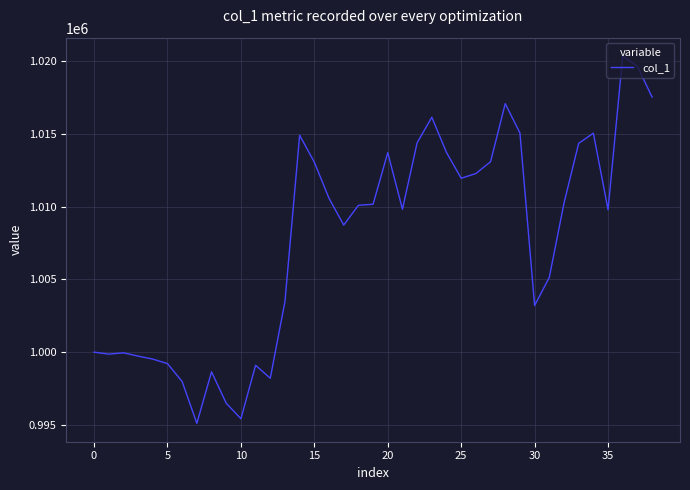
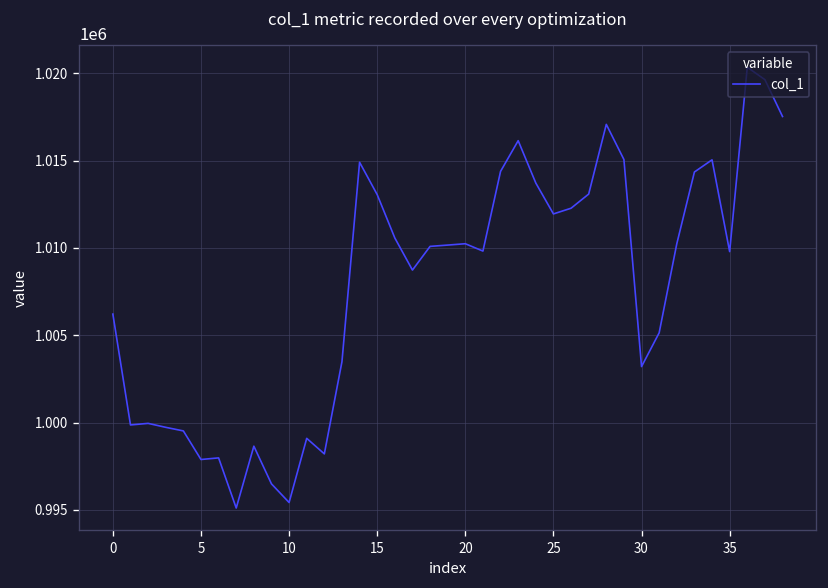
  {
-   "0": 1000000,
-   "5": 999200,
+   "0": 1006200,
+   "5": 997900,
    "10": 995400,
    "15": 1013100,
-   "20": 1013700,
+   "20": 1010200,
    "25": 1011900,
    "30": 1003200,
    "35": 1009800
  }
